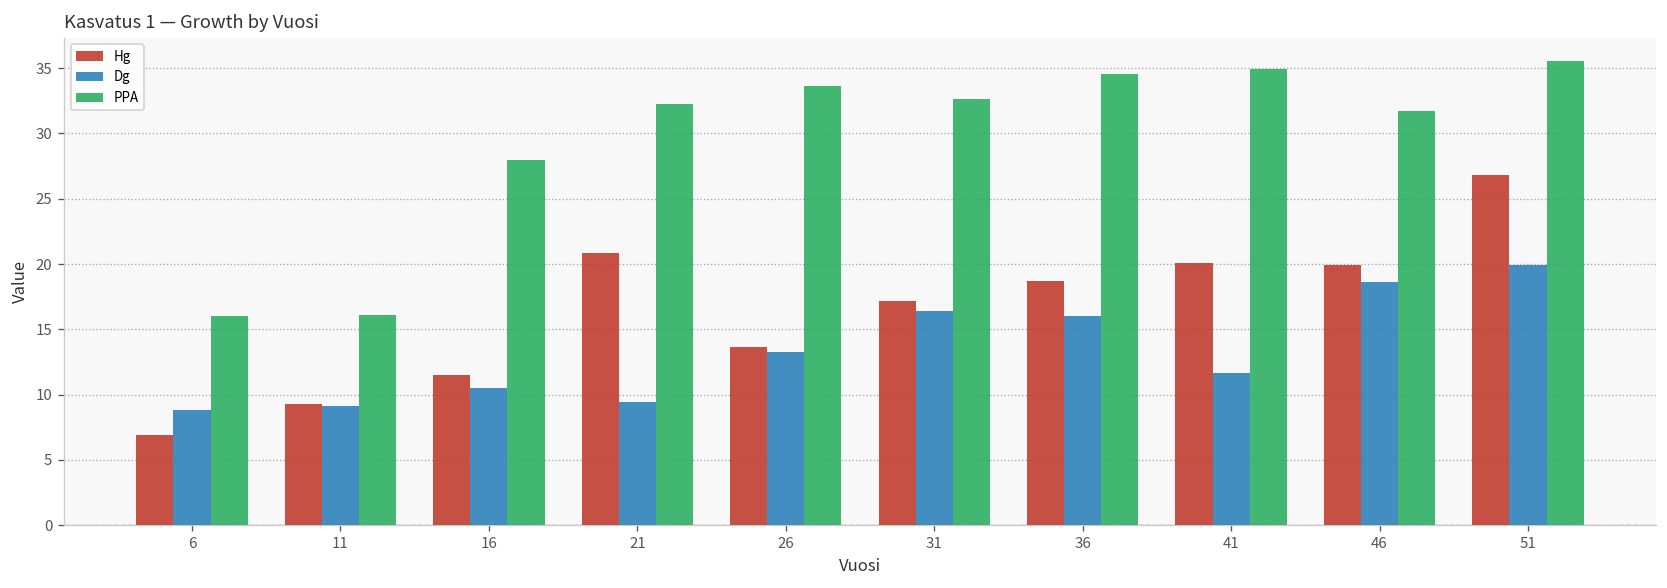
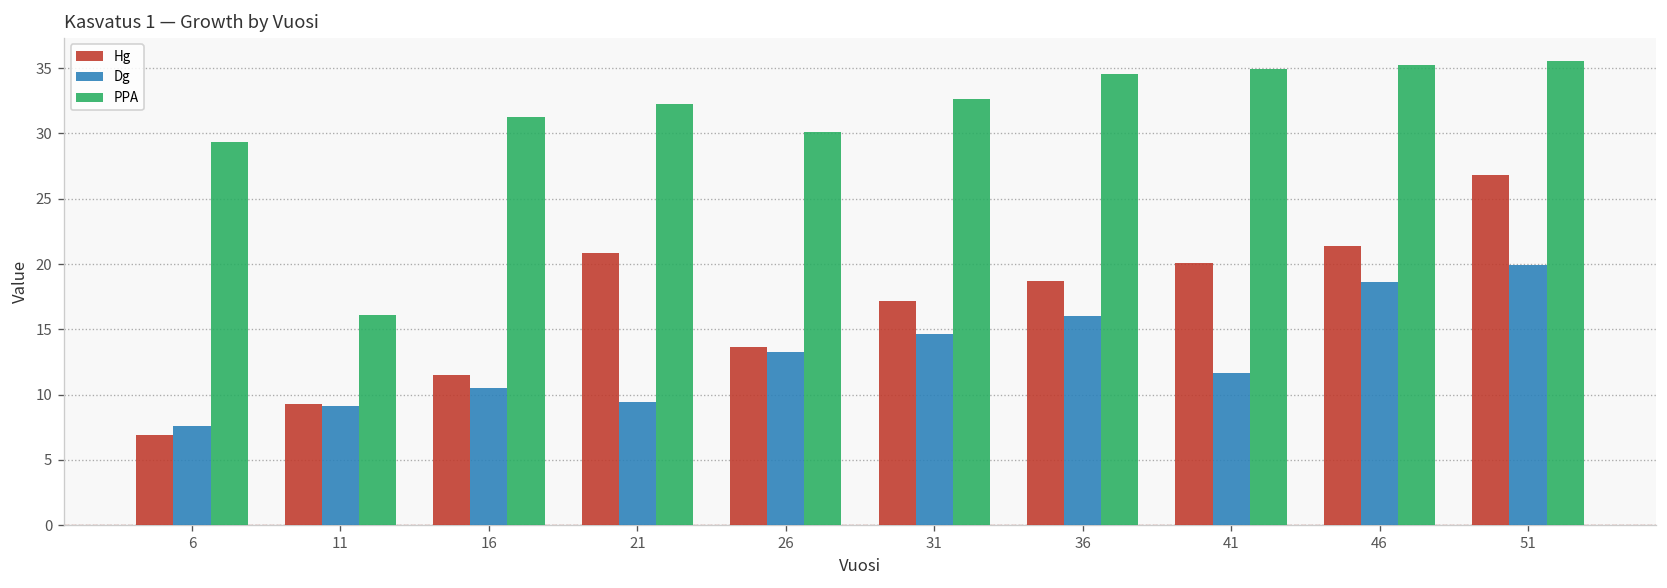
  {
    "Hg": {
      "6": 6.9,
      "11": 9.3,
      "16": 11.5,
      "21": 20.8,
      "26": 13.6,
      "31": 17.1,
      "36": 18.7,
      "41": 20.1,
-     "46": 19.9,
+     "46": 21.4,
      "51": 26.8
    },
    "Dg": {
-     "6": 8.9,
+     "6": 7.6,
      "11": 9.1,
      "16": 10.5,
      "21": 9.4,
      "26": 13.3,
-     "31": 16.4,
+     "31": 14.6,
      "36": 16.0,
      "41": 11.7,
      "46": 18.6,
      "51": 19.9
    },
    "PPA": {
-     "6": 16.0,
+     "6": 29.3,
      "11": 16.1,
-     "16": 28.0,
+     "16": 31.2,
      "21": 32.3,
-     "26": 33.7,
+     "26": 30.1,
      "31": 32.6,
      "36": 34.6,
      "41": 34.9,
-     "46": 31.7,
+     "46": 35.3,
      "51": 35.6
    }
  }
